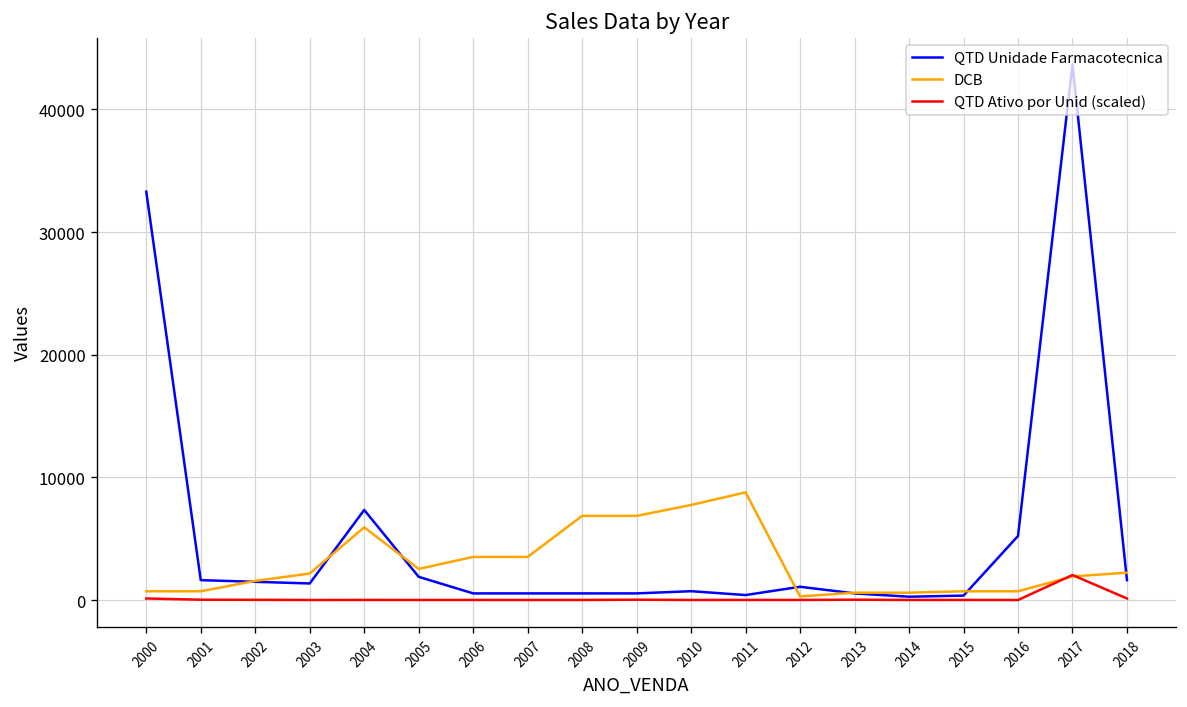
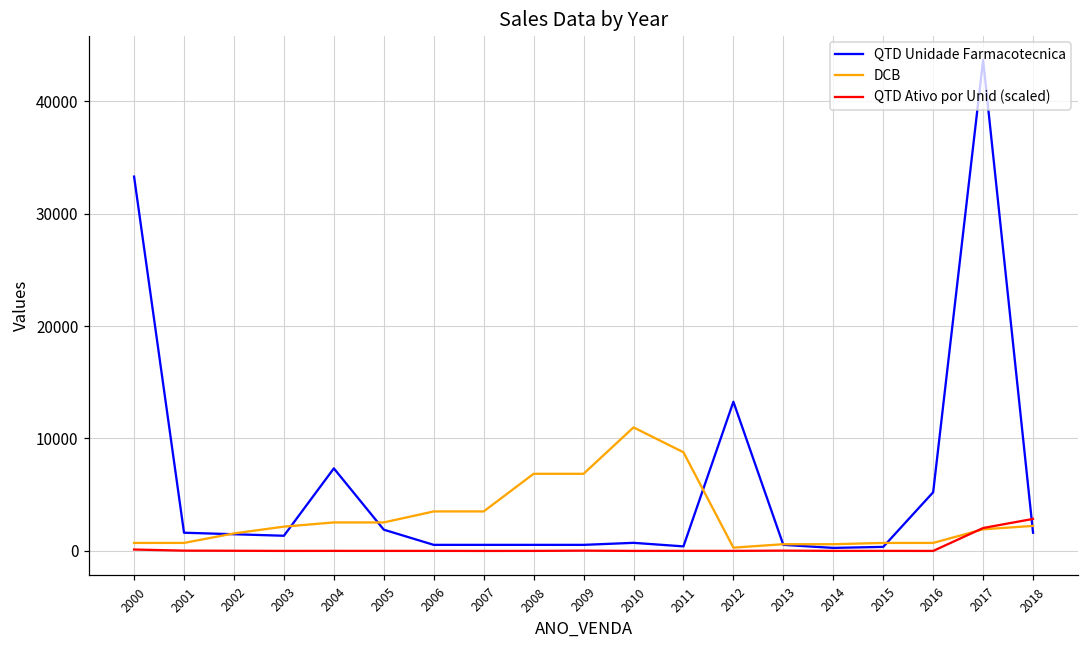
  {
    "QTD Unidade Farmacotecnica": {
      "2000": 33300,
      "2001": 1600,
      "2003": 1400,
      "2004": 7300,
      "2005": 1900,
      "2006": 500,
      "2007": 500,
      "2008": 500,
      "2009": 500,
      "2010": 700,
      "2011": 400,
-     "2012": 1100,
+     "2012": 13300,
      "2014": 300,
      "2015": 400,
      "2016": 5200,
      "2018": 1600
    },
    "DCB": {
      "2000": 700,
      "2001": 700,
      "2003": 2200,
-     "2004": 5900,
+     "2004": 2500,
      "2005": 2500,
      "2006": 3500,
      "2007": 3500,
      "2008": 6900,
      "2009": 6900,
-     "2010": 7700,
+     "2010": 11000,
      "2011": 8800,
      "2012": 300,
      "2014": 600,
      "2015": 700,
      "2016": 700,
      "2018": 2200
    },
    "QTD Ativo por Unid (scaled)": {
      "2000": 100,
      "2001": 0,
      "2002": 0,
      "2003": 0,
      "2004": 0,
      "2005": 0,
      "2006": 0,
      "2007": 0,
      "2008": 0,
      "2009": 0,
      "2010": 0,
      "2011": 0,
      "2012": 0,
      "2013": 0,
      "2014": 0,
      "2015": 0,
      "2016": 0,
-     "2018": 100
+     "2018": 2800
    }
  }
